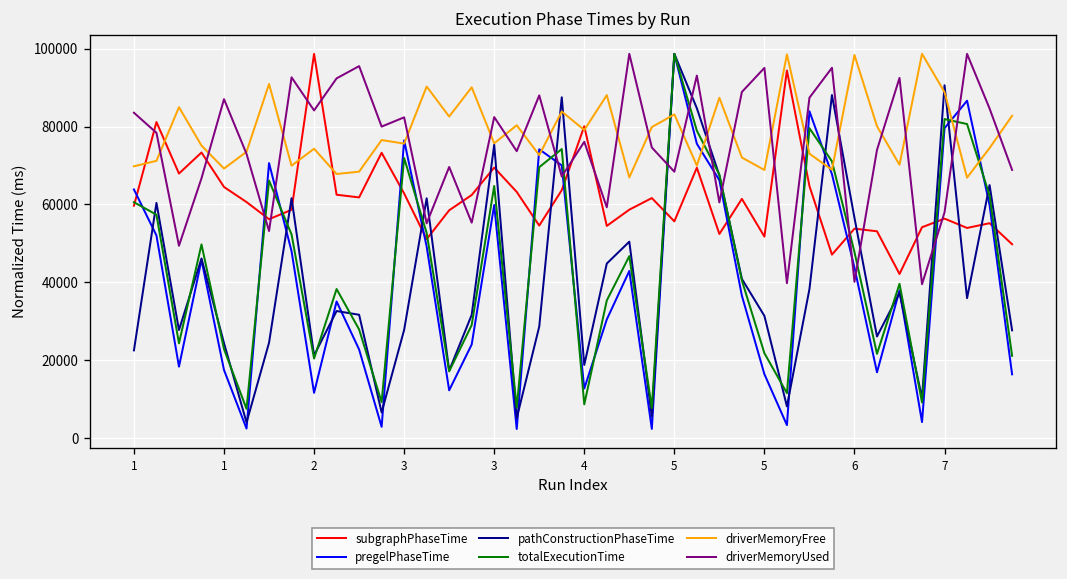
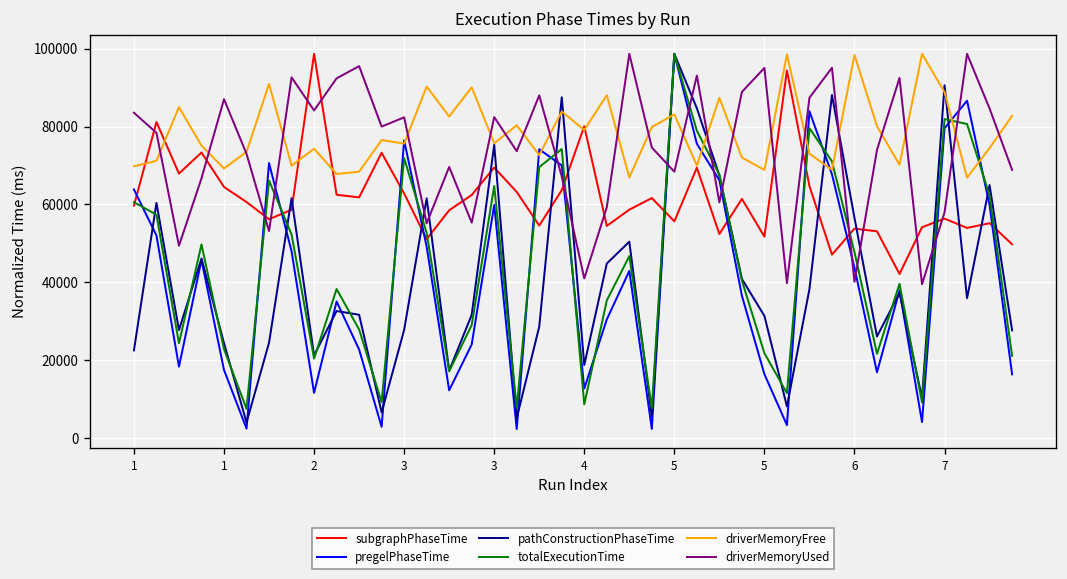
  {
    "subgraphPhaseTime": {
      "4": 80000
    },
    "pregelPhaseTime": {
      "4": 13000
    },
    "pathConstructionPhaseTime": {
      "4": 19000
    },
    "totalExecutionTime": {
      "4": 9000
    },
    "driverMemoryFree": {
      "4": 79000
    },
    "driverMemoryUsed": {
-     "4": 76000
+     "4": 41000
    }
  }
